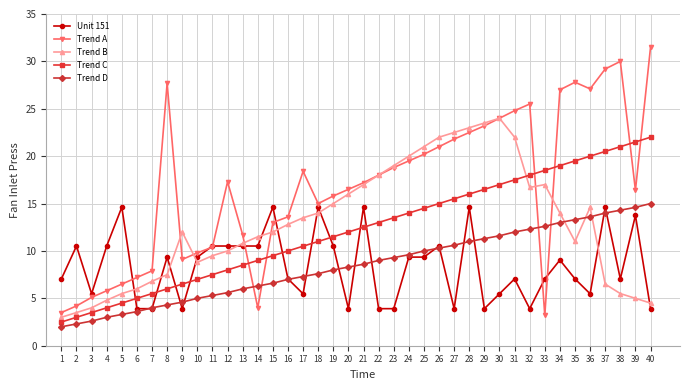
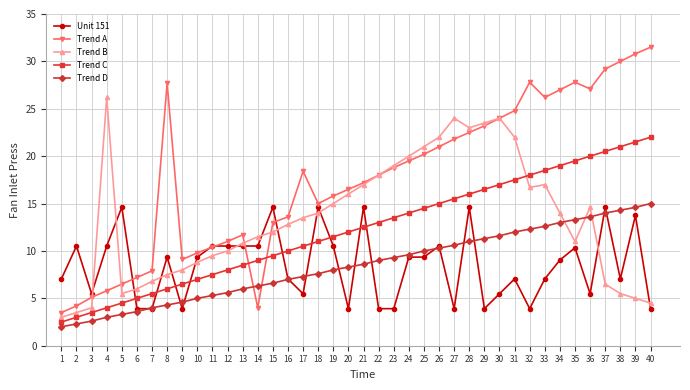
  {
    "Unit 151": {
      "1": 7,
      "2": 11,
      "3": 5,
      "4": 11,
      "5": 15,
      "6": 4,
      "8": 9,
      "9": 4,
      "10": 9,
      "12": 11,
      "13": 11,
      "14": 11,
      "15": 15,
      "17": 5,
      "18": 15,
      "19": 11,
      "20": 4,
      "21": 15,
      "22": 4,
      "23": 4,
      "25": 9,
      "27": 4,
      "28": 15,
      "29": 4,
      "30": 5,
      "31": 7,
      "32": 4,
      "33": 7,
      "34": 9,
-     "35": 7,
+     "35": 10,
      "36": 5,
      "37": 15,
      "38": 7,
      "39": 14,
      "40": 4
    },
    "Trend A": {
      "1": 4,
      "2": 4,
      "3": 5,
      "4": 6,
      "5": 7,
      "6": 7,
      "7": 8,
      "8": 28,
      "9": 9,
      "10": 10,
-     "12": 17,
+     "12": 11,
      "13": 12,
      "14": 4,
      "15": 13,
      "16": 14,
      "17": 18,
      "18": 15,
      "19": 16,
      "20": 17,
      "24": 20,
      "25": 20,
      "26": 21,
      "27": 22,
      "28": 23,
      "29": 23,
      "31": 25,
-     "32": 26,
-     "33": 3,
+     "32": 28,
+     "33": 26,
      "34": 27,
      "35": 28,
      "36": 27,
      "37": 29,
      "38": 30,
-     "39": 16,
+     "39": 31,
      "40": 32
    },
    "Trend B": {
      "1": 3,
      "2": 4,
      "3": 4,
-     "4": 5,
+     "4": 26,
      "5": 6,
      "6": 6,
      "7": 7,
      "8": 8,
-     "9": 12,
+     "9": 8,
      "10": 9,
      "11": 10,
      "12": 10,
      "13": 11,
      "14": 12,
      "15": 12,
      "16": 13,
      "17": 14,
      "18": 14,
      "19": 15,
      "20": 16,
      "24": 20,
      "25": 21,
      "26": 22,
-     "27": 23,
+     "27": 24,
      "28": 23,
      "29": 24,
      "31": 22,
      "32": 17,
      "33": 17,
      "34": 14,
      "35": 11,
      "36": 15,
      "37": 7,
      "38": 6,
      "39": 5,
      "40": 5
    }
  }
